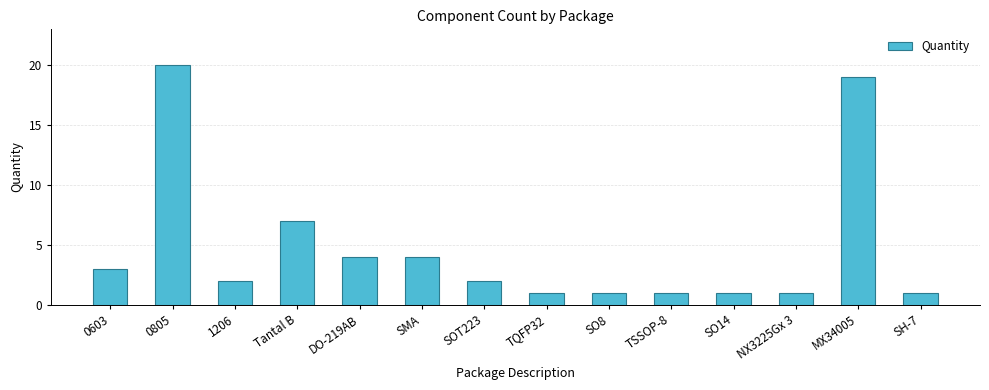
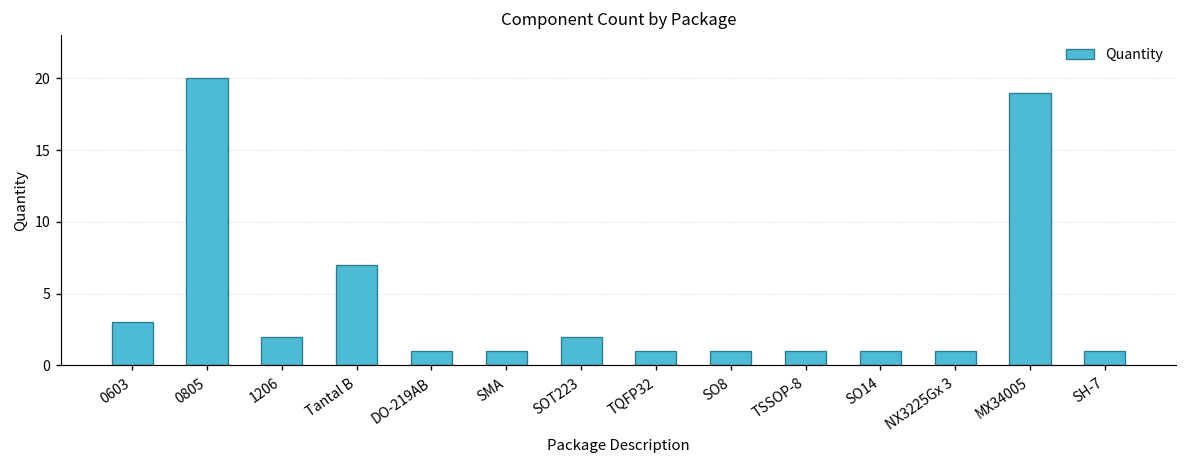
  {
    "0603": 3,
    "0805": 20,
    "1206": 2,
    "Tantal B": 7,
-   "DO-219AB": 4,
-   "SMA": 4,
+   "DO-219AB": 1,
+   "SMA": 1,
    "SOT223": 2,
    "TQFP32": 1,
    "SO8": 1,
    "TSSOP-8": 1,
    "SO14": 1,
    "NX3225Gx 3": 1,
    "MX34005": 19,
    "SH-7": 1
  }
